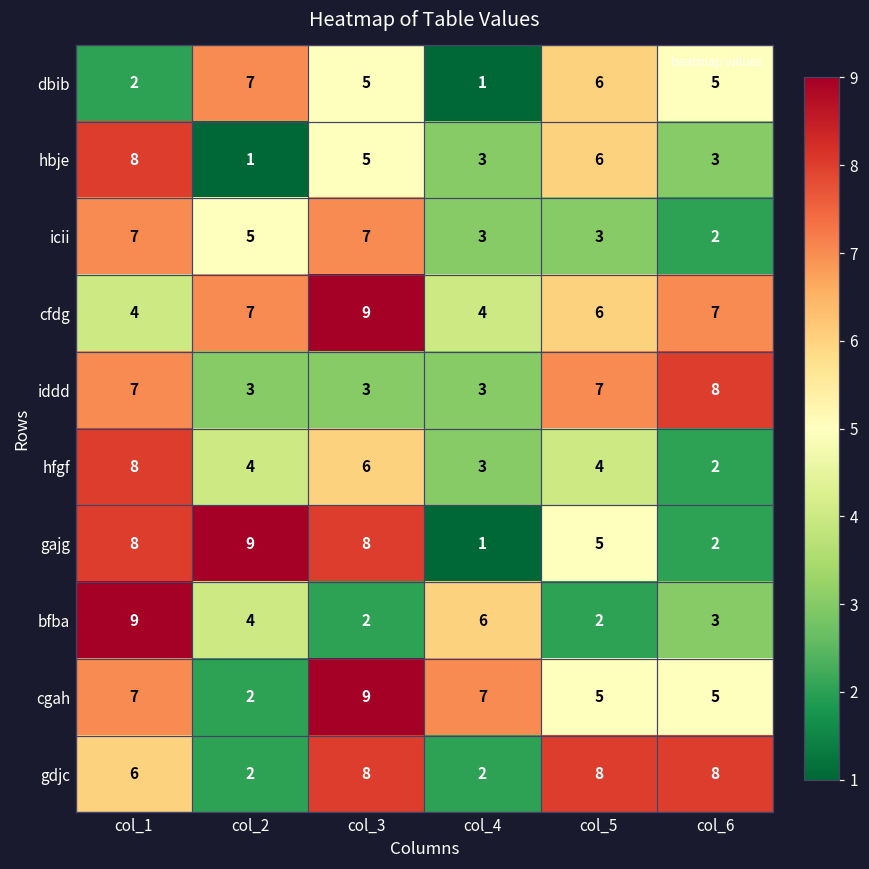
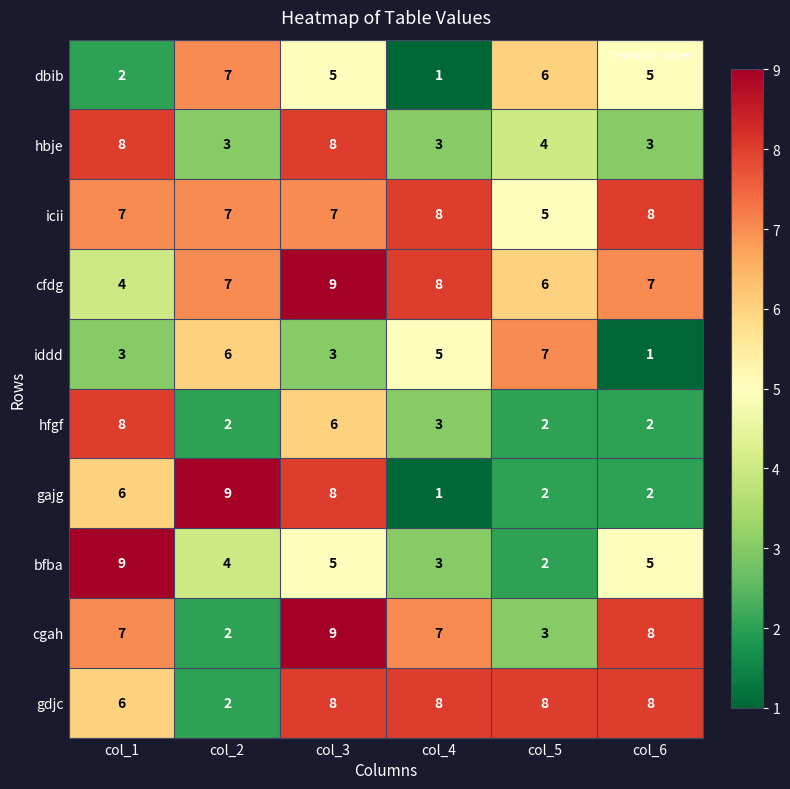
  {
    "dbib": {
      "col_1": 2,
      "col_2": 7,
      "col_3": 5,
      "col_4": 1,
      "col_5": 6,
      "col_6": 5
    },
    "hbje": {
      "col_1": 8,
-     "col_2": 1,
-     "col_3": 5,
+     "col_2": 3,
+     "col_3": 8,
      "col_4": 3,
-     "col_5": 6,
+     "col_5": 4,
      "col_6": 3
    },
    "icii": {
      "col_1": 7,
-     "col_2": 5,
+     "col_2": 7,
      "col_3": 7,
-     "col_4": 3,
-     "col_5": 3,
-     "col_6": 2
+     "col_4": 8,
+     "col_5": 5,
+     "col_6": 8
    },
    "cfdg": {
      "col_1": 4,
      "col_2": 7,
      "col_3": 9,
-     "col_4": 4,
+     "col_4": 8,
      "col_5": 6,
      "col_6": 7
    },
    "iddd": {
-     "col_1": 7,
-     "col_2": 3,
+     "col_1": 3,
+     "col_2": 6,
      "col_3": 3,
-     "col_4": 3,
+     "col_4": 5,
      "col_5": 7,
-     "col_6": 8
+     "col_6": 1
    },
    "hfgf": {
      "col_1": 8,
-     "col_2": 4,
+     "col_2": 2,
      "col_3": 6,
      "col_4": 3,
-     "col_5": 4,
+     "col_5": 2,
      "col_6": 2
    },
    "gajg": {
-     "col_1": 8,
+     "col_1": 6,
      "col_2": 9,
      "col_3": 8,
      "col_4": 1,
-     "col_5": 5,
+     "col_5": 2,
      "col_6": 2
    },
    "bfba": {
      "col_1": 9,
      "col_2": 4,
-     "col_3": 2,
-     "col_4": 6,
+     "col_3": 5,
+     "col_4": 3,
      "col_5": 2,
-     "col_6": 3
+     "col_6": 5
    },
    "cgah": {
      "col_1": 7,
      "col_2": 2,
      "col_3": 9,
      "col_4": 7,
-     "col_5": 5,
-     "col_6": 5
+     "col_5": 3,
+     "col_6": 8
    },
    "gdjc": {
      "col_1": 6,
      "col_2": 2,
      "col_3": 8,
-     "col_4": 2,
+     "col_4": 8,
      "col_5": 8,
      "col_6": 8
    }
  }
